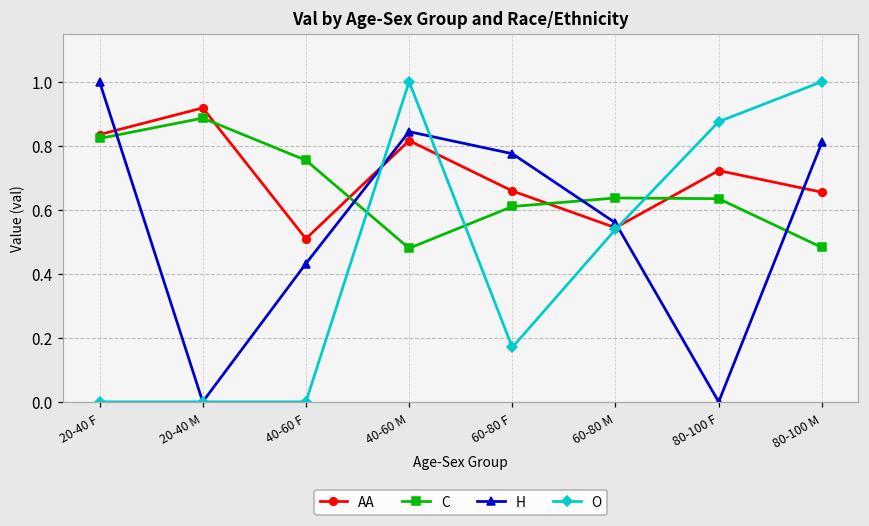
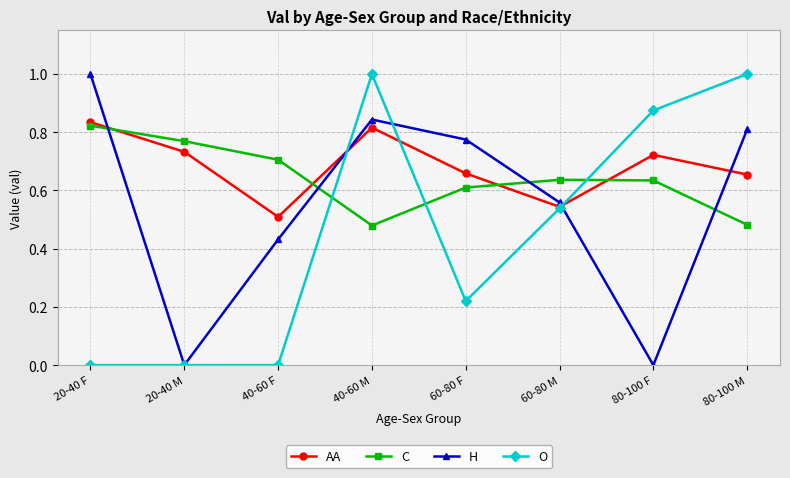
  {
    "AA": {
      "20-40 F": 0.83,
-     "20-40 M": 0.92,
+     "20-40 M": 0.73,
      "40-60 F": 0.51,
      "40-60 M": 0.82,
      "60-80 F": 0.66,
      "80-100 F": 0.72,
      "80-100 M": 0.65
    },
    "C": {
      "20-40 F": 0.82,
-     "20-40 M": 0.89,
-     "40-60 F": 0.75,
+     "20-40 M": 0.77,
+     "40-60 F": 0.71,
      "40-60 M": 0.48,
      "60-80 F": 0.61,
      "60-80 M": 0.64,
      "80-100 F": 0.63,
      "80-100 M": 0.48
    },
    "H": {
      "20-40 F": 1.00,
      "40-60 F": 0.43,
      "40-60 M": 0.84,
      "60-80 F": 0.78,
      "60-80 M": 0.56,
      "80-100 F": 0.00,
      "80-100 M": 0.81
    },
    "O": {
      "20-40 F": 0.00,
      "40-60 F": 0.00,
      "40-60 M": 1.00,
-     "60-80 F": 0.17,
+     "60-80 F": 0.22,
      "80-100 F": 0.88,
      "80-100 M": 1.00
    }
  }
